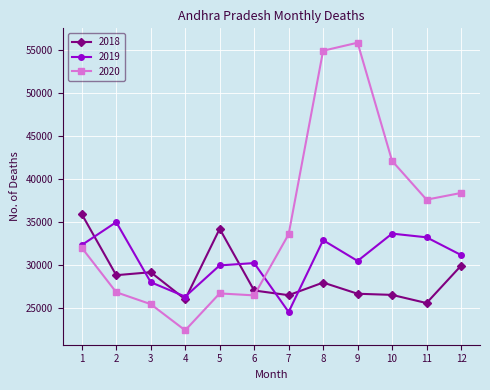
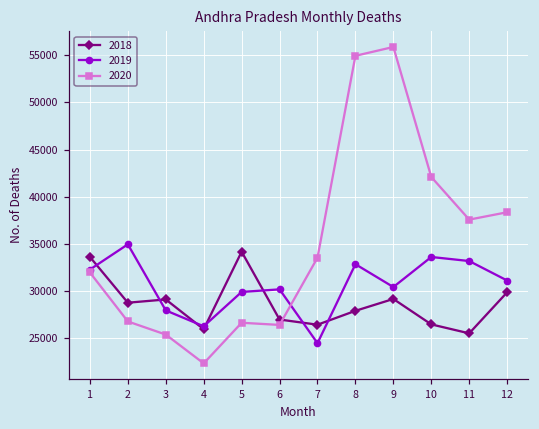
  {
    "2018": {
-     "1": 36000,
+     "1": 34000,
      "2": 29000,
      "3": 29000,
      "4": 26000,
      "5": 34000,
      "6": 27000,
      "7": 26000,
      "8": 28000,
-     "9": 27000,
+     "9": 29000,
      "10": 26000,
      "11": 26000,
      "12": 30000
    },
    "2019": {
      "1": 32000,
      "2": 35000,
      "3": 28000,
      "4": 26000,
      "5": 30000,
      "6": 30000,
      "7": 25000,
      "8": 33000,
      "9": 30000,
      "10": 34000,
      "11": 33000,
      "12": 31000
    },
    "2020": {
      "1": 32000,
      "2": 27000,
      "3": 25000,
      "4": 22000,
      "5": 27000,
      "6": 26000,
      "7": 34000,
      "8": 55000,
      "9": 56000,
      "10": 42000,
      "11": 38000,
      "12": 38000
    }
  }
